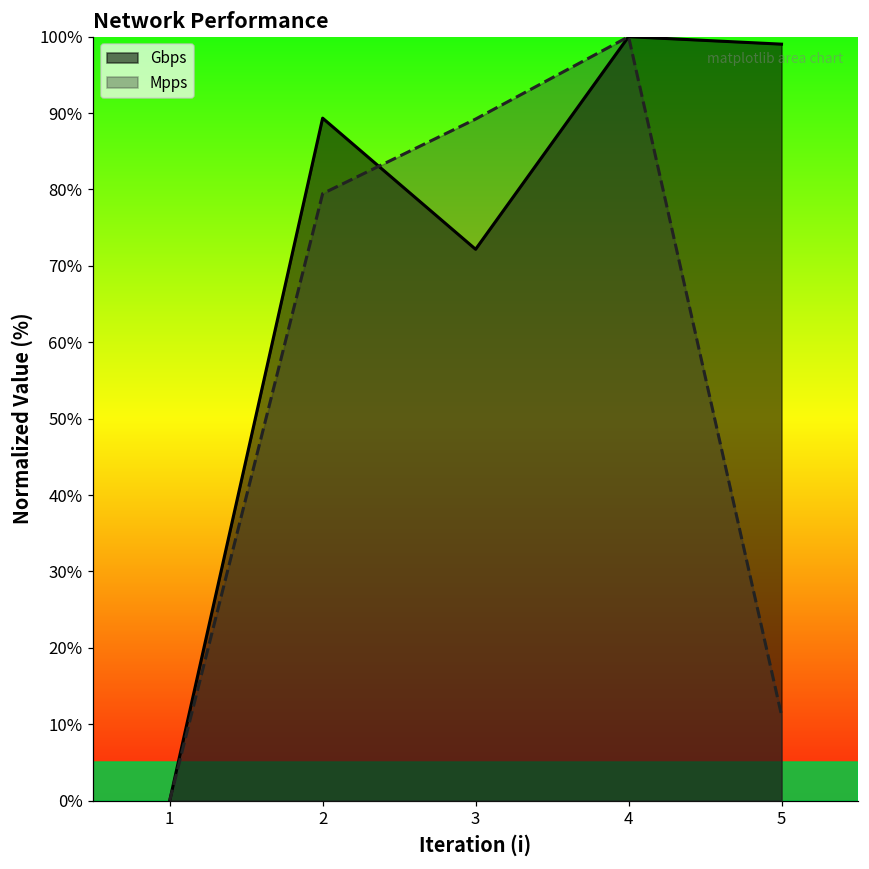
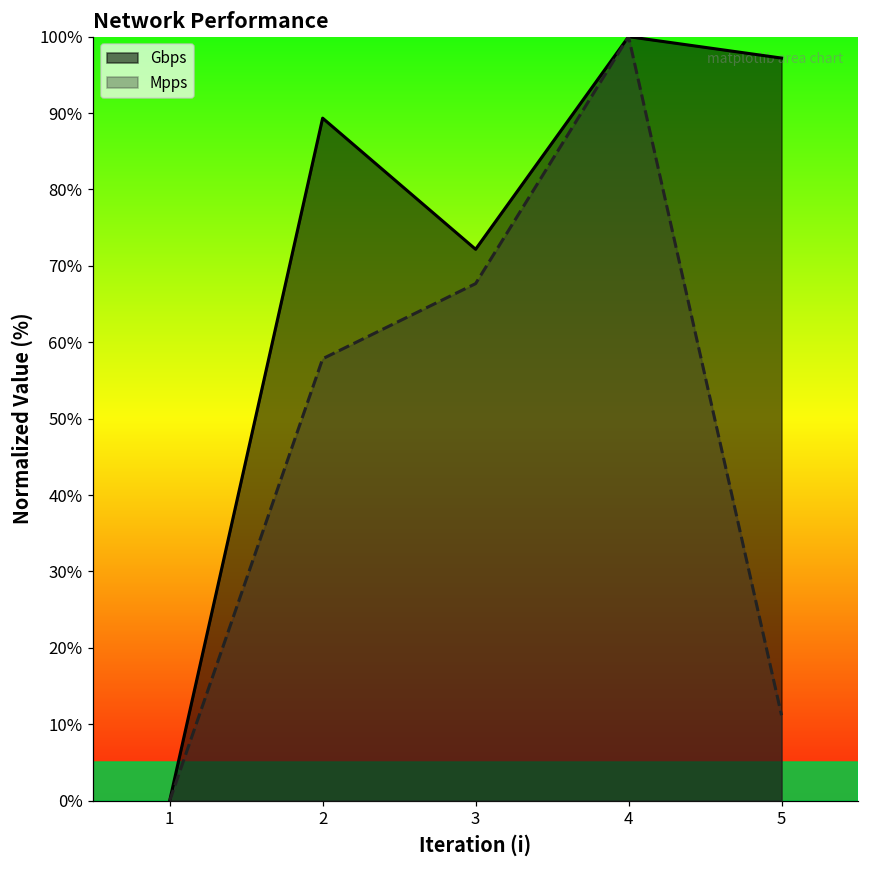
  {
    "Gbps": {
      "2": "89%",
      "3": "72%",
-     "5": "99%"
+     "5": "97%"
    },
    "Mpps": {
-     "2": "79%",
-     "3": "89%",
+     "2": "58%",
+     "3": "68%",
      "5": "11%"
    }
  }
